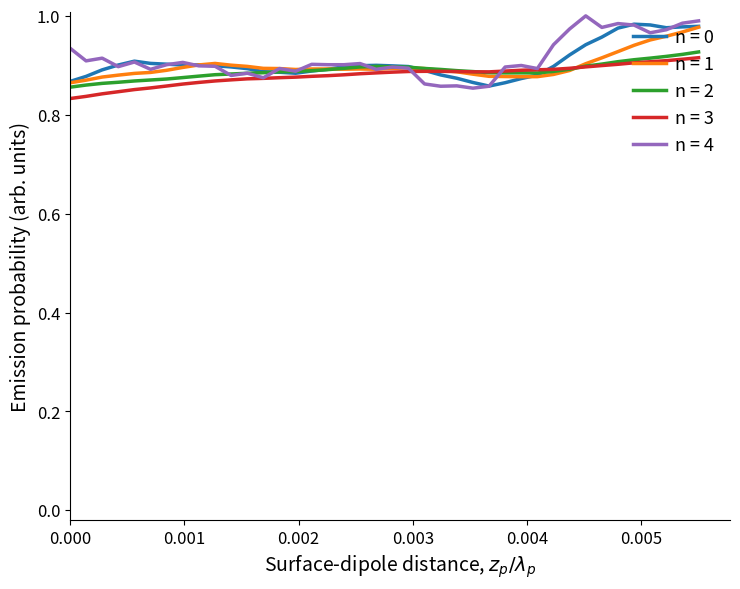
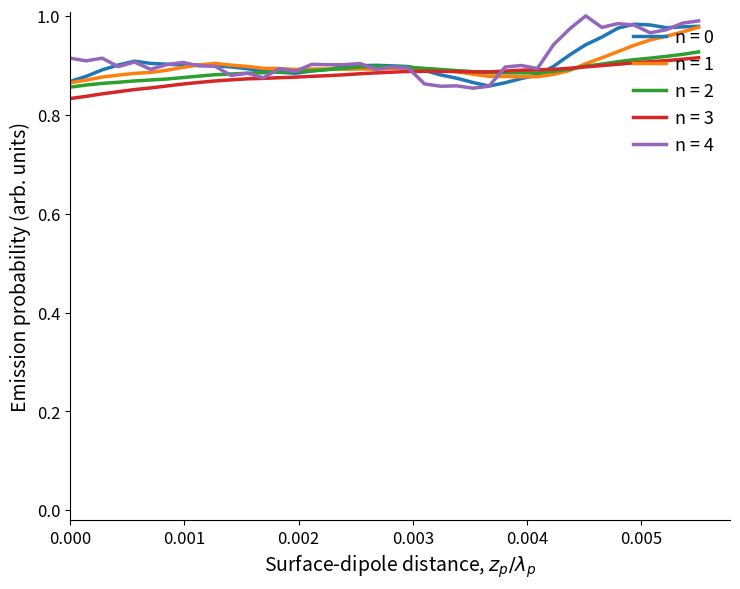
  {
    "n = 2": {
      "0.000": 0.86
    },
    "n = 3": {
      "0.000": 0.83
    },
    "n = 4": {
-     "0.000": 0.93
+     "0.000": 0.91
    }
  }
